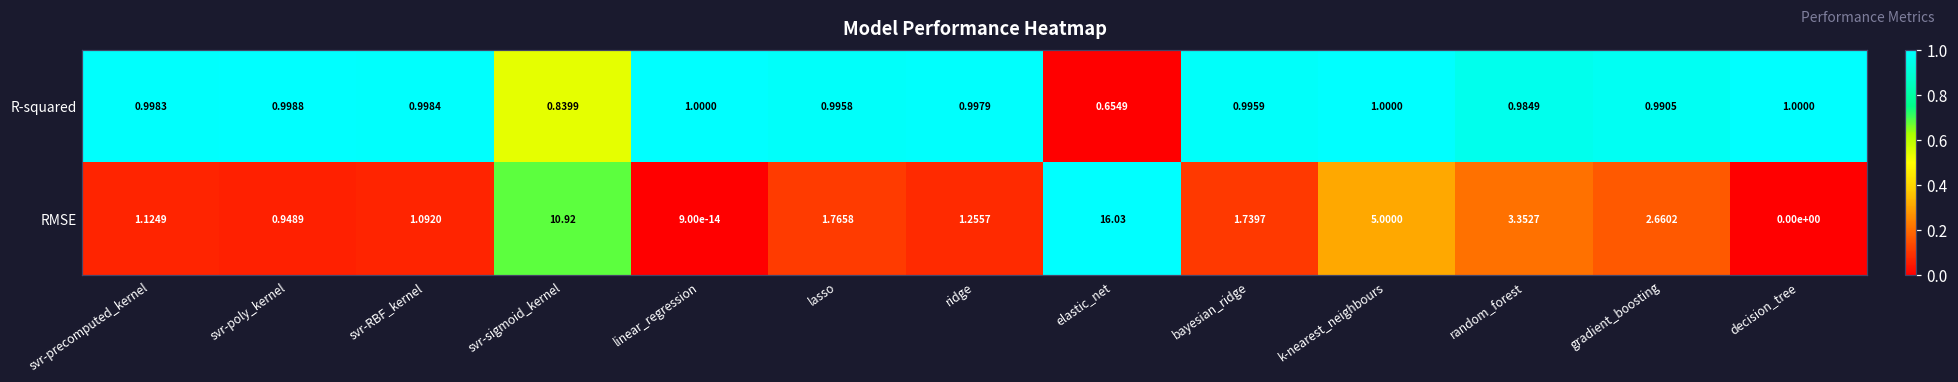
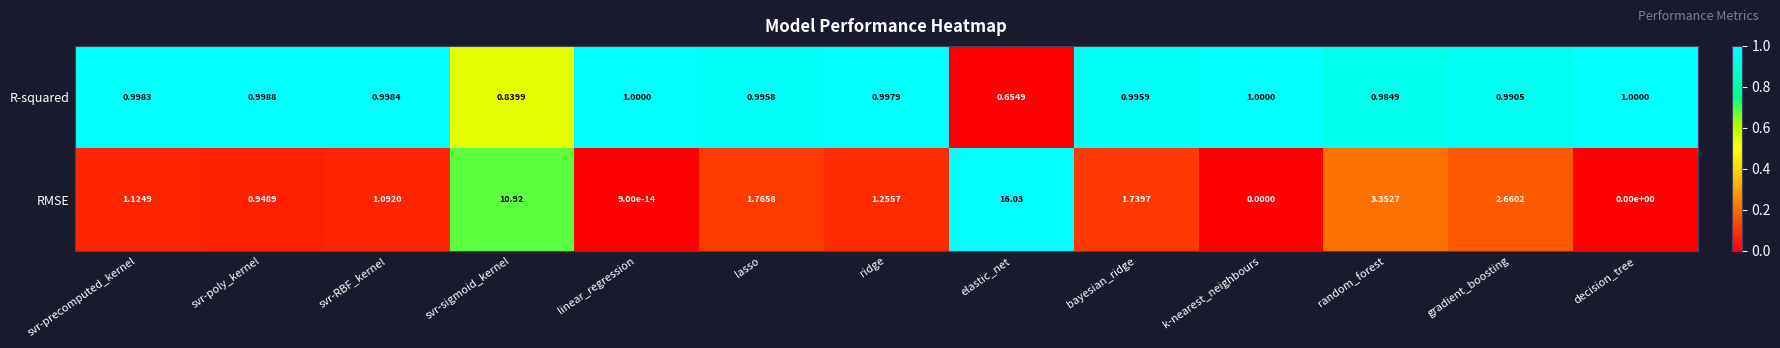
  {
    "R-squared": {
      "svr-precomputed_kernel": "0.9983",
      "svr-poly_kernel": "0.9988",
      "svr-RBF_kernel": "0.9984",
      "svr-sigmoid_kernel": "0.8399",
      "linear_regression": "1.0000",
      "lasso": "0.9958",
      "ridge": "0.9979",
      "elastic_net": "0.6549",
      "bayesian_ridge": "0.9959",
      "k-nearest_neighbours": "1.0000",
      "random_forest": "0.9849",
      "gradient_boosting": "0.9905",
      "decision_tree": "1.0000"
    },
    "RMSE": {
      "svr-precomputed_kernel": "1.1249",
      "svr-poly_kernel": "0.9489",
      "svr-RBF_kernel": "1.0920",
      "svr-sigmoid_kernel": "10.92",
      "linear_regression": "9.00e-14",
      "lasso": "1.7658",
      "ridge": "1.2557",
      "elastic_net": "16.03",
      "bayesian_ridge": "1.7397",
-     "k-nearest_neighbours": "5.0000",
+     "k-nearest_neighbours": "0.0000",
      "random_forest": "3.3527",
      "gradient_boosting": "2.6602",
      "decision_tree": "0.00e+00"
    }
  }
